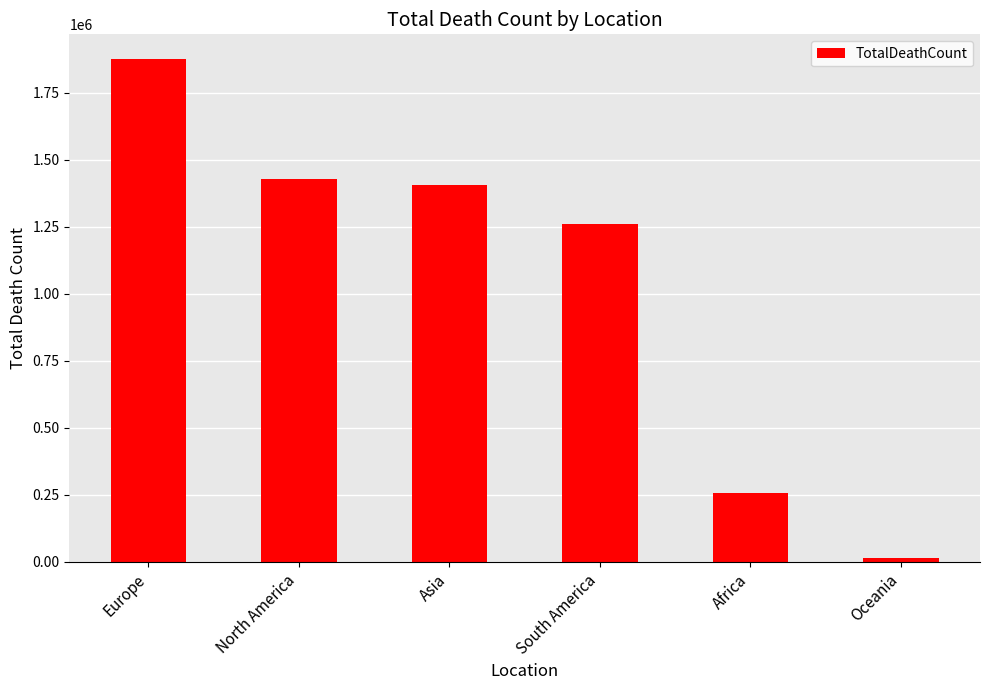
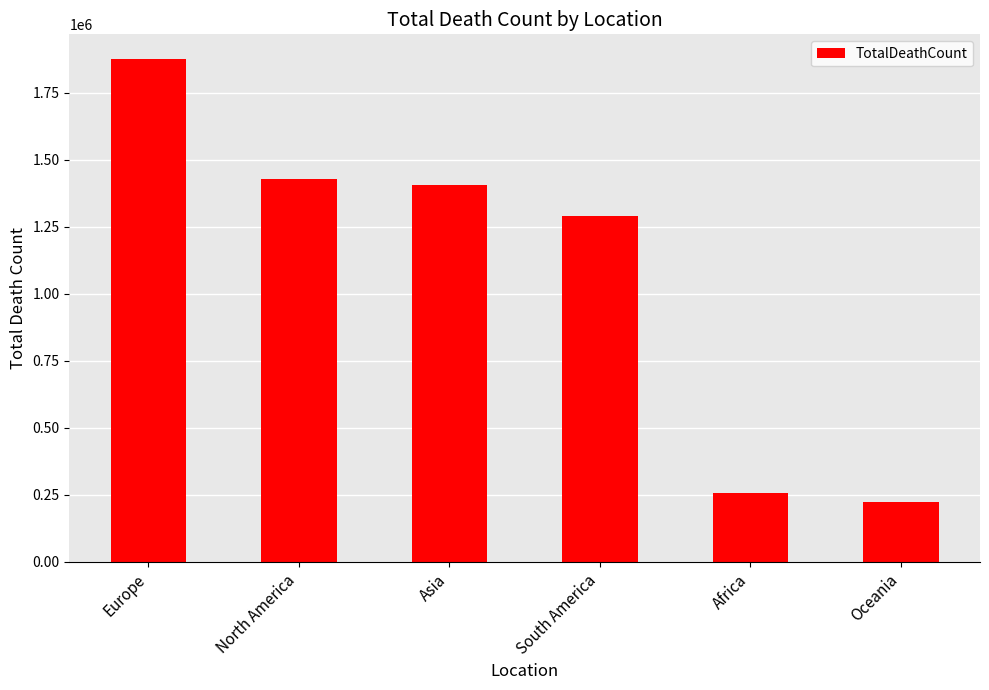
  {
    "Europe": 1870000,
    "North America": 1430000,
    "Asia": 1410000,
-   "South America": 1260000,
+   "South America": 1290000,
    "Africa": 260000,
-   "Oceania": 20000
+   "Oceania": 220000
  }
